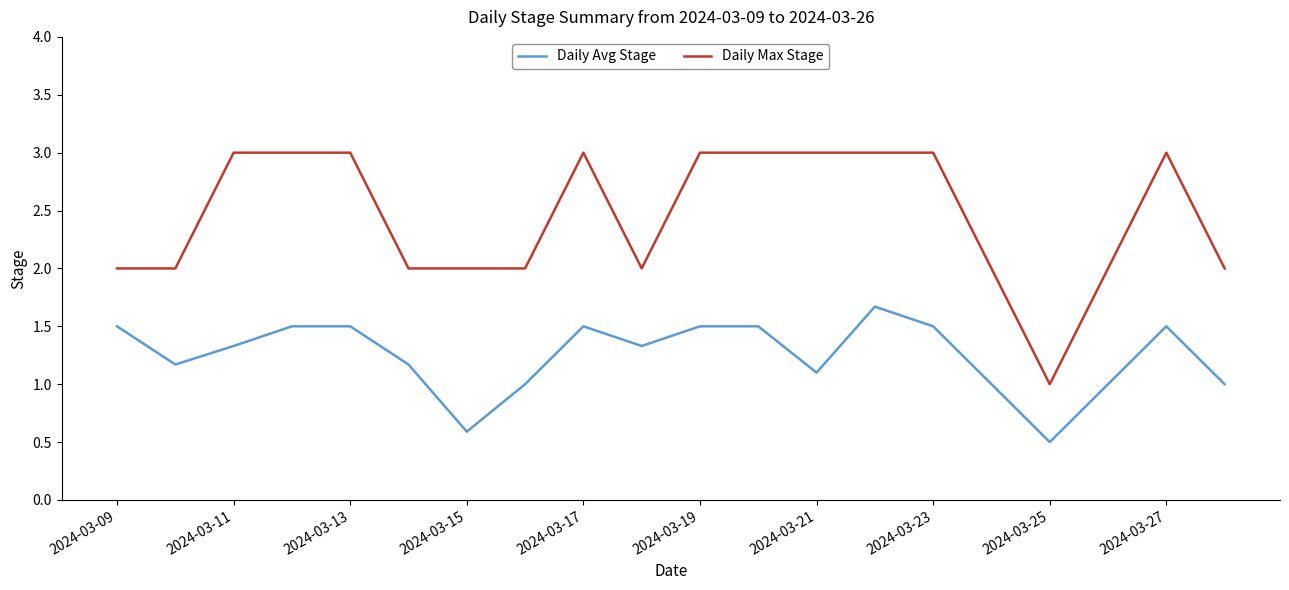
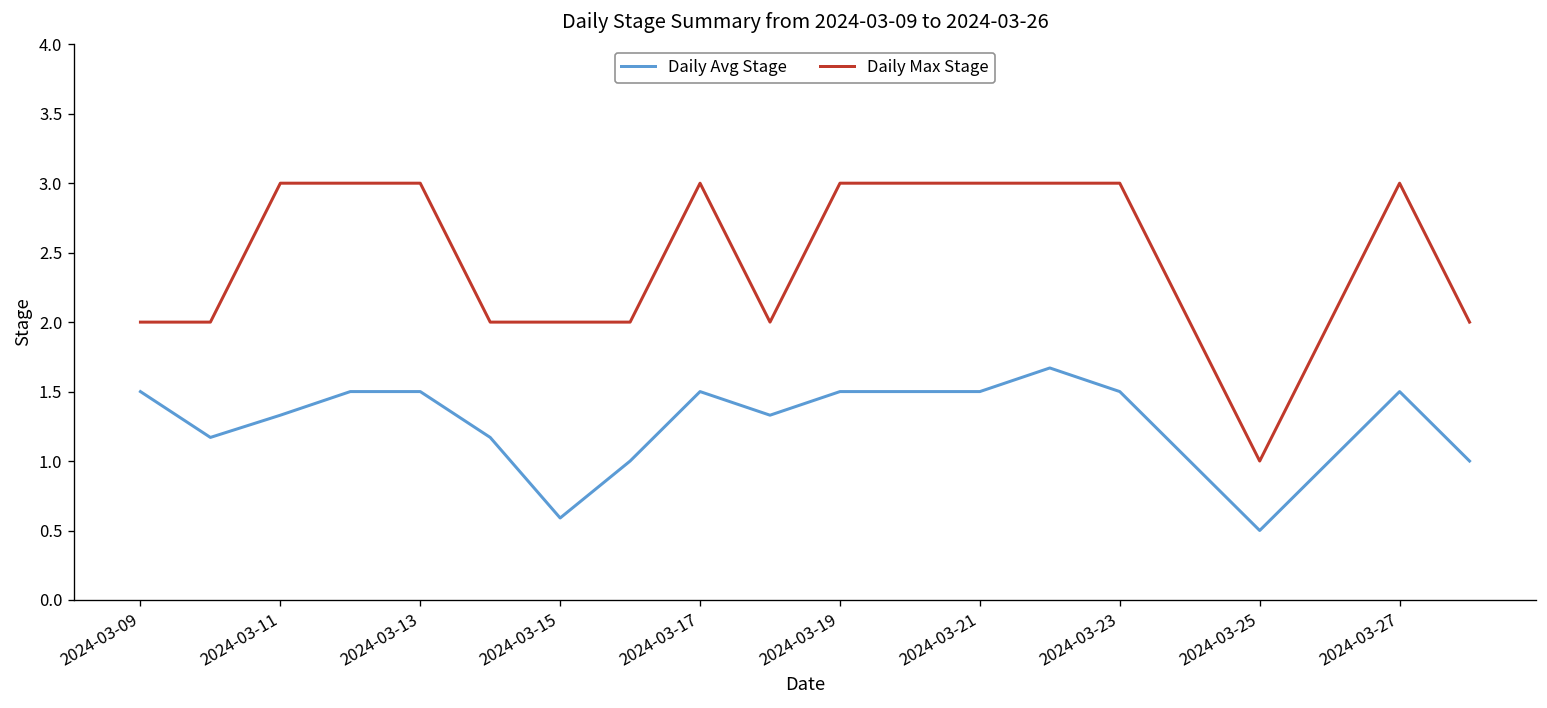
  {
    "Daily Avg Stage": {
      "2024-03-09": 1.5,
      "2024-03-11": 1.33,
      "2024-03-13": 1.5,
      "2024-03-15": 0.6,
      "2024-03-17": 1.5,
      "2024-03-19": 1.5,
-     "2024-03-21": 1.1,
+     "2024-03-21": 1.5,
      "2024-03-23": 1.5,
      "2024-03-25": 0.5,
      "2024-03-27": 1.5
    },
    "Daily Max Stage": {
      "2024-03-09": 2.0,
      "2024-03-11": 3.0,
      "2024-03-13": 3.0,
      "2024-03-15": 2.0,
      "2024-03-17": 3.0,
      "2024-03-19": 3.0,
      "2024-03-21": 3.0,
      "2024-03-23": 3.0,
      "2024-03-25": 1.0,
      "2024-03-27": 3.0
    }
  }
